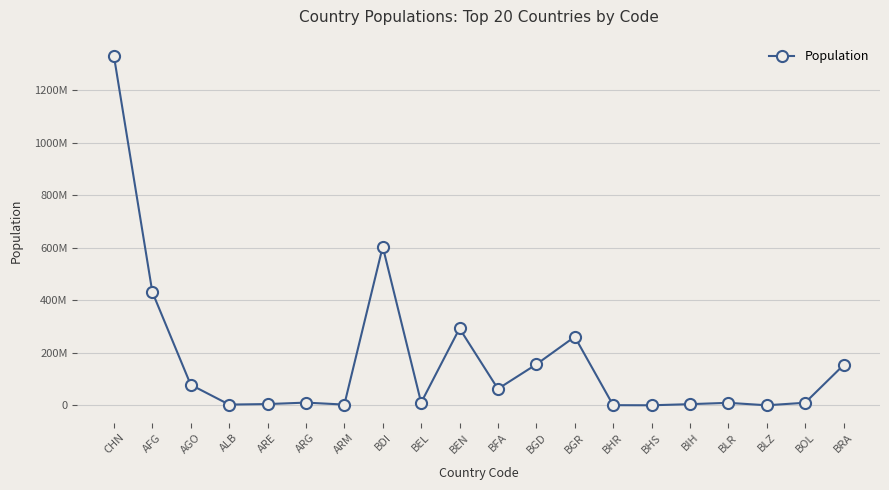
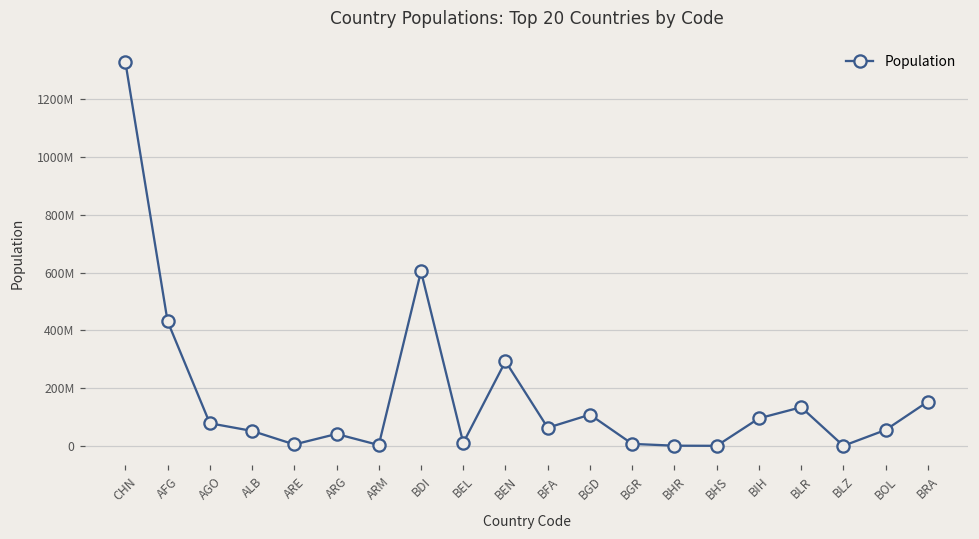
  {
    "CHN": 1330000000,
    "AFG": 430000000,
    "AGO": 80000000,
-   "ALB": 0,
+   "ALB": 50000000,
    "ARE": 0,
-   "ARG": 10000000,
+   "ARG": 40000000,
    "ARM": 0,
    "BDI": 600000000,
    "BEL": 10000000,
    "BEN": 290000000,
    "BFA": 60000000,
-   "BGD": 160000000,
-   "BGR": 260000000,
+   "BGD": 110000000,
+   "BGR": 10000000,
    "BHR": 0,
    "BHS": 0,
-   "BIH": 0,
-   "BLR": 10000000,
+   "BIH": 100000000,
+   "BLR": 130000000,
    "BLZ": 0,
-   "BOL": 10000000,
+   "BOL": 60000000,
    "BRA": 150000000
  }
